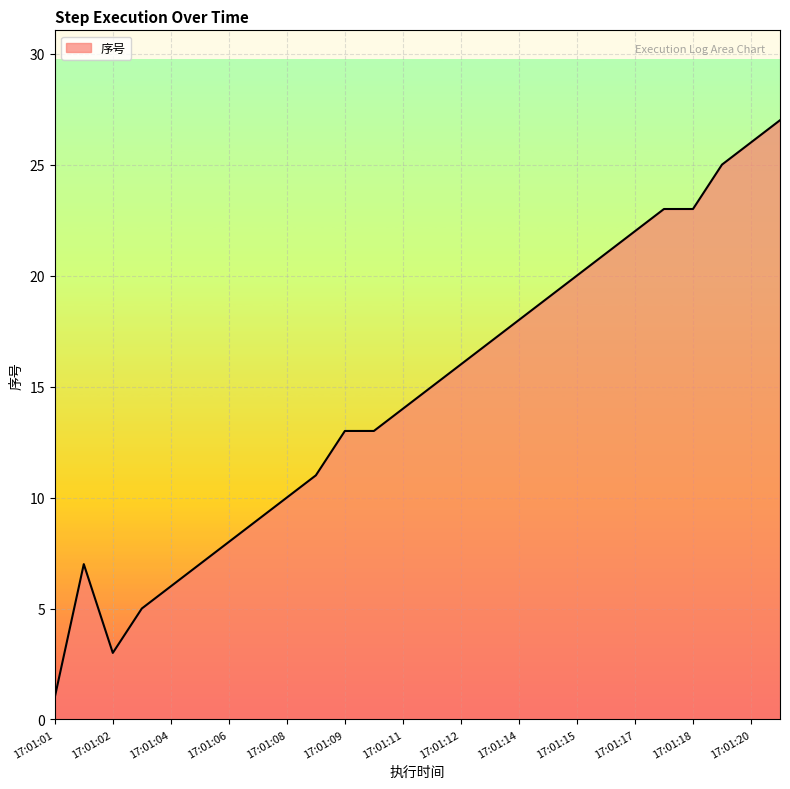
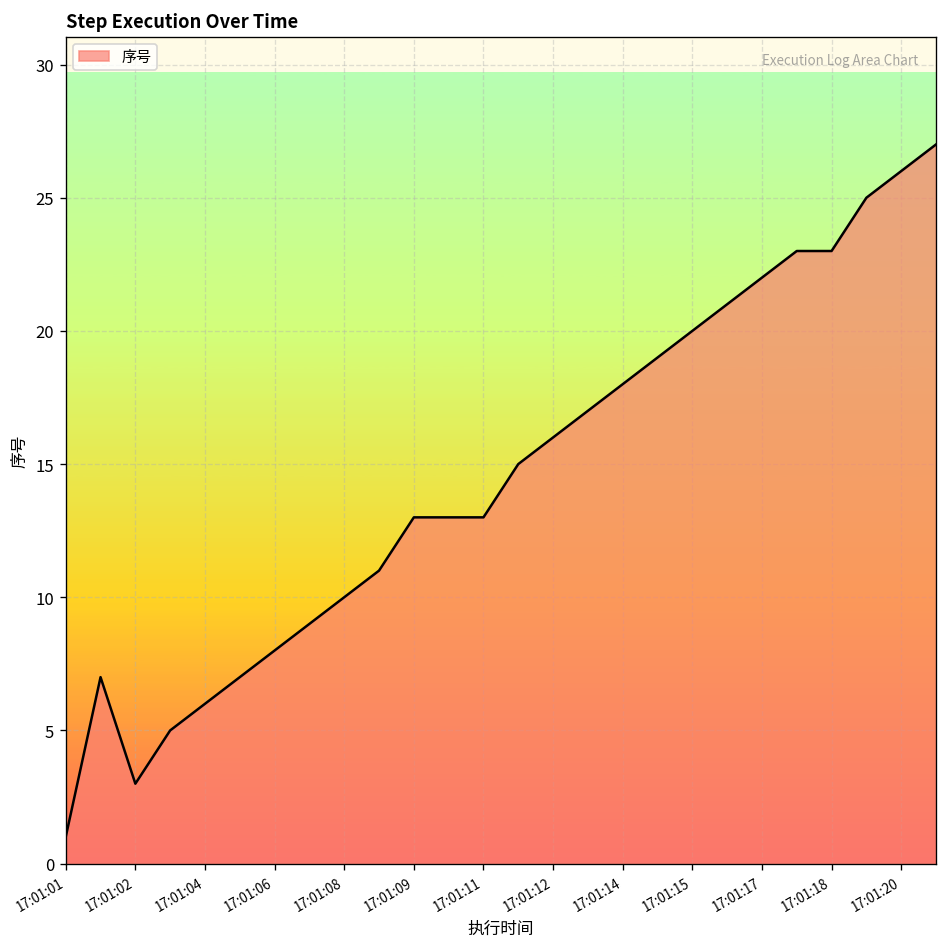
  {
    "17:01:02": 3,
    "17:01:06": 8,
    "17:01:09": 13,
-   "17:01:11": 14,
+   "17:01:11": 13,
    "17:01:15": 20,
    "17:01:18": 23,
    "17:01:20": 26
  }
